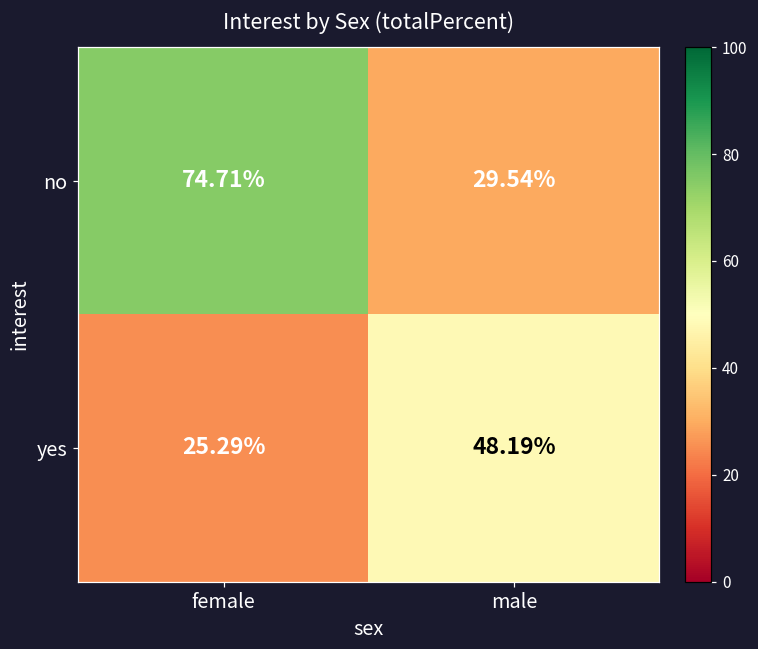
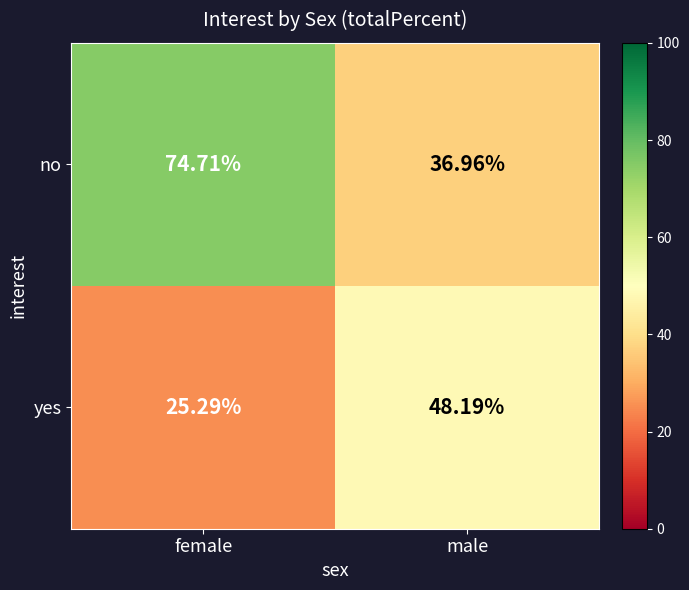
  {
    "no": {
      "female": "74.71%",
-     "male": "29.54%"
+     "male": "36.96%"
    },
    "yes": {
      "female": "25.29%",
      "male": "48.19%"
    }
  }
